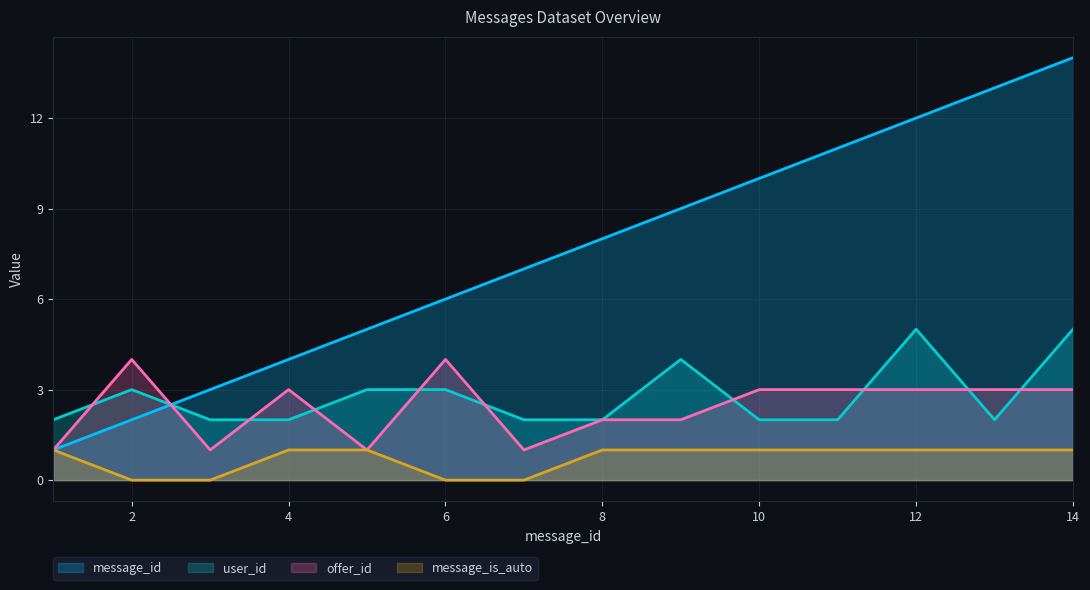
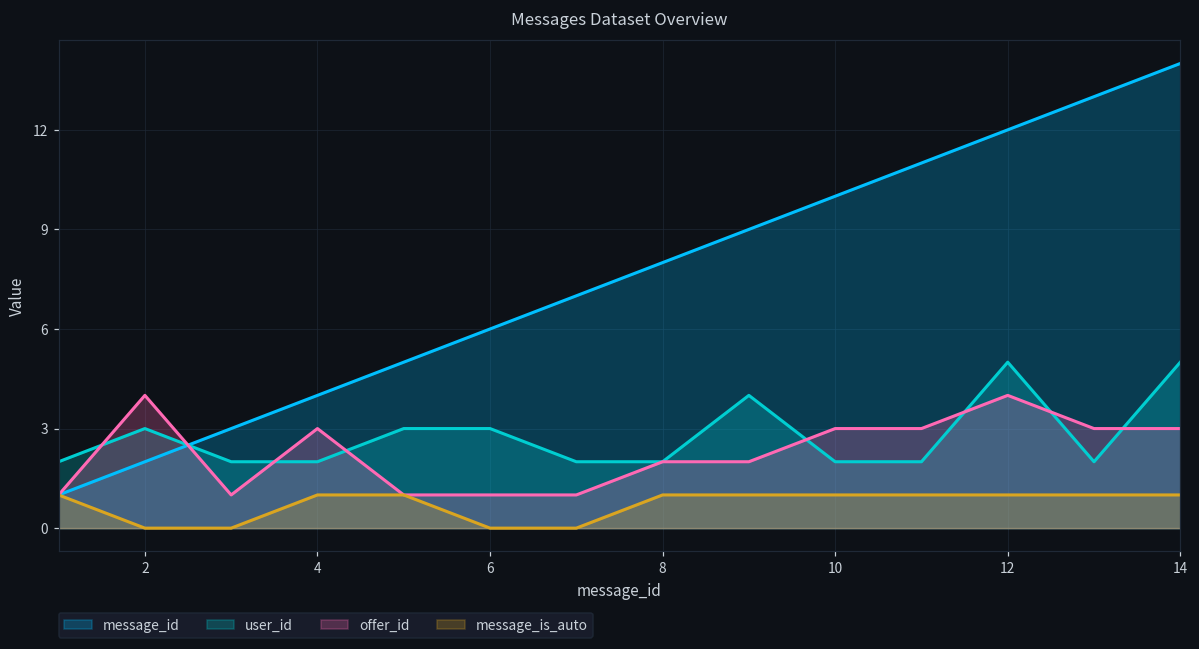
  {
    "offer_id": {
      "2": 4,
      "4": 3,
-     "6": 4,
+     "6": 1,
      "10": 3,
-     "12": 3,
+     "12": 4,
      "14": 3
    },
    "message_is_auto": {
      "2": 0,
      "4": 1,
      "6": 0,
      "8": 1,
      "10": 1,
      "12": 1,
      "14": 1
    }
  }
